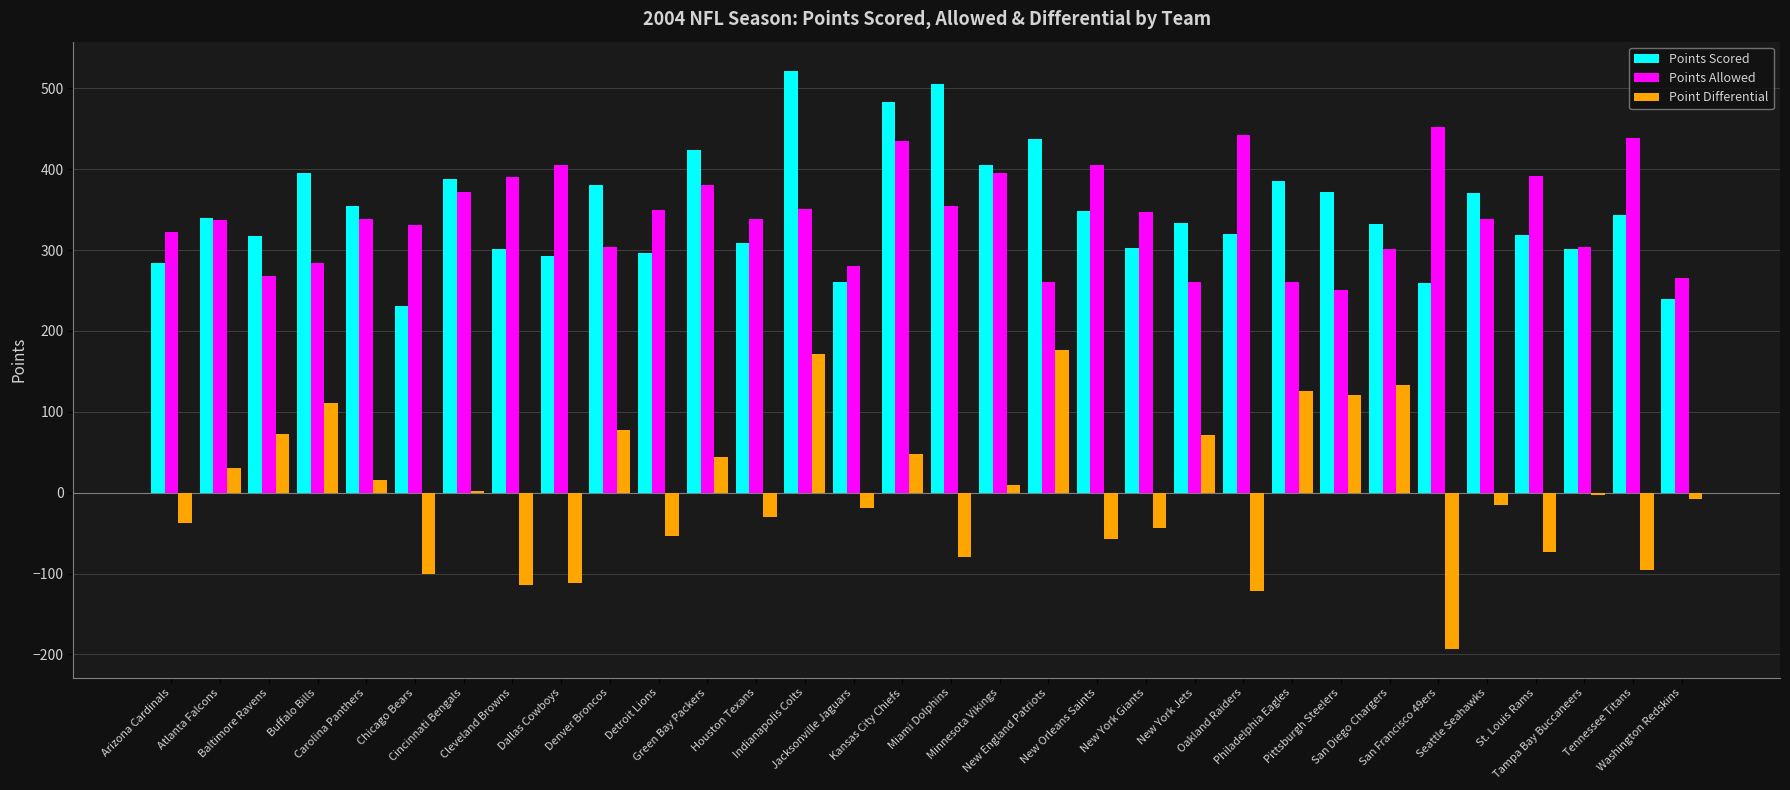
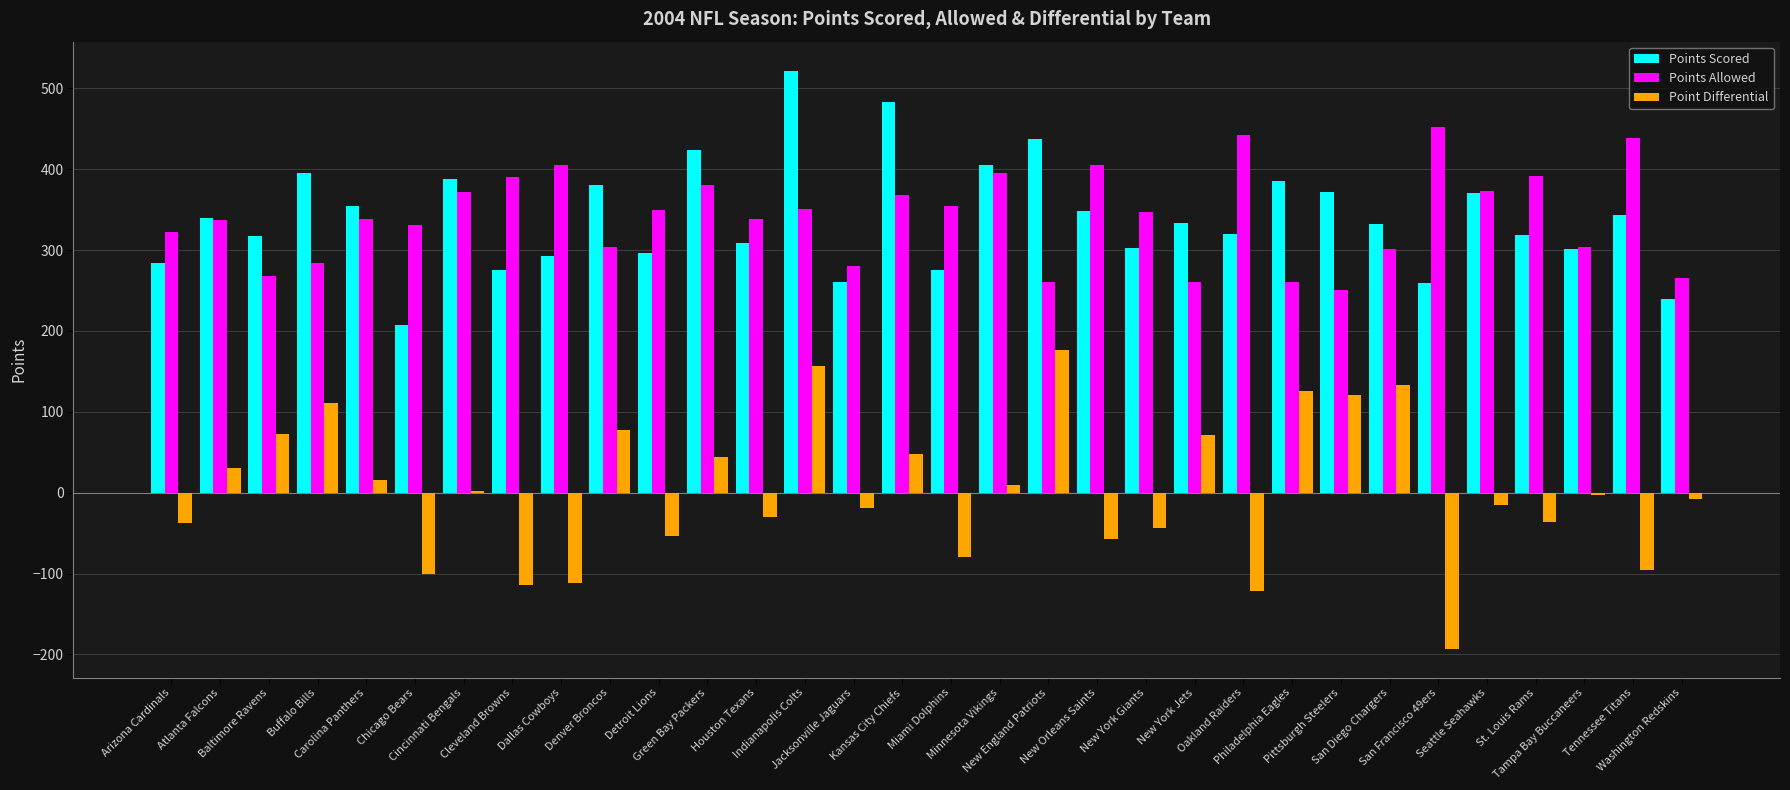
  {
    "Points Scored": {
      "Arizona Cardinals": 280,
      "Atlanta Falcons": 340,
      "Baltimore Ravens": 320,
      "Buffalo Bills": 400,
      "Carolina Panthers": 360,
-     "Chicago Bears": 230,
+     "Chicago Bears": 210,
      "Cincinnati Bengals": 390,
-     "Cleveland Browns": 300,
+     "Cleveland Browns": 280,
      "Dallas Cowboys": 290,
      "Denver Broncos": 380,
      "Detroit Lions": 300,
      "Green Bay Packers": 420,
      "Houston Texans": 310,
      "Indianapolis Colts": 520,
      "Jacksonville Jaguars": 260,
      "Kansas City Chiefs": 480,
-     "Miami Dolphins": 510,
+     "Miami Dolphins": 280,
      "Minnesota Vikings": 410,
      "New England Patriots": 440,
      "New Orleans Saints": 350,
      "New York Giants": 300,
      "New York Jets": 330,
      "Oakland Raiders": 320,
      "Philadelphia Eagles": 390,
      "Pittsburgh Steelers": 370,
      "San Diego Chargers": 330,
      "San Francisco 49ers": 260,
      "Seattle Seahawks": 370,
      "St. Louis Rams": 320,
      "Tampa Bay Buccaneers": 300,
      "Tennessee Titans": 340,
      "Washington Redskins": 240
    },
    "Points Allowed": {
      "Arizona Cardinals": 320,
      "Atlanta Falcons": 340,
      "Baltimore Ravens": 270,
      "Buffalo Bills": 280,
      "Carolina Panthers": 340,
      "Chicago Bears": 330,
      "Cincinnati Bengals": 370,
      "Cleveland Browns": 390,
      "Dallas Cowboys": 410,
      "Denver Broncos": 300,
      "Detroit Lions": 350,
      "Green Bay Packers": 380,
      "Houston Texans": 340,
      "Indianapolis Colts": 350,
      "Jacksonville Jaguars": 280,
-     "Kansas City Chiefs": 440,
+     "Kansas City Chiefs": 370,
      "Miami Dolphins": 350,
      "Minnesota Vikings": 400,
      "New England Patriots": 260,
      "New Orleans Saints": 410,
      "New York Giants": 350,
      "New York Jets": 260,
      "Oakland Raiders": 440,
      "Philadelphia Eagles": 260,
      "Pittsburgh Steelers": 250,
      "San Diego Chargers": 300,
      "San Francisco 49ers": 450,
-     "Seattle Seahawks": 340,
+     "Seattle Seahawks": 370,
      "St. Louis Rams": 390,
      "Tampa Bay Buccaneers": 300,
      "Tennessee Titans": 440,
      "Washington Redskins": 270
    },
    "Point Differential": {
      "Arizona Cardinals": -40,
      "Atlanta Falcons": 30,
      "Baltimore Ravens": 70,
      "Buffalo Bills": 110,
      "Carolina Panthers": 20,
      "Chicago Bears": -100,
      "Cleveland Browns": -110,
      "Dallas Cowboys": -110,
      "Denver Broncos": 80,
      "Detroit Lions": -50,
      "Green Bay Packers": 40,
      "Houston Texans": -30,
-     "Indianapolis Colts": 170,
+     "Indianapolis Colts": 160,
      "Jacksonville Jaguars": -20,
      "Kansas City Chiefs": 50,
      "Miami Dolphins": -80,
      "Minnesota Vikings": 10,
      "New England Patriots": 180,
      "New Orleans Saints": -60,
      "New York Giants": -40,
      "New York Jets": 70,
      "Oakland Raiders": -120,
      "Philadelphia Eagles": 130,
      "Pittsburgh Steelers": 120,
      "San Diego Chargers": 130,
      "San Francisco 49ers": -190,
      "Seattle Seahawks": -20,
-     "St. Louis Rams": -70,
+     "St. Louis Rams": -40,
      "Tennessee Titans": -100,
      "Washington Redskins": -10
    }
  }
